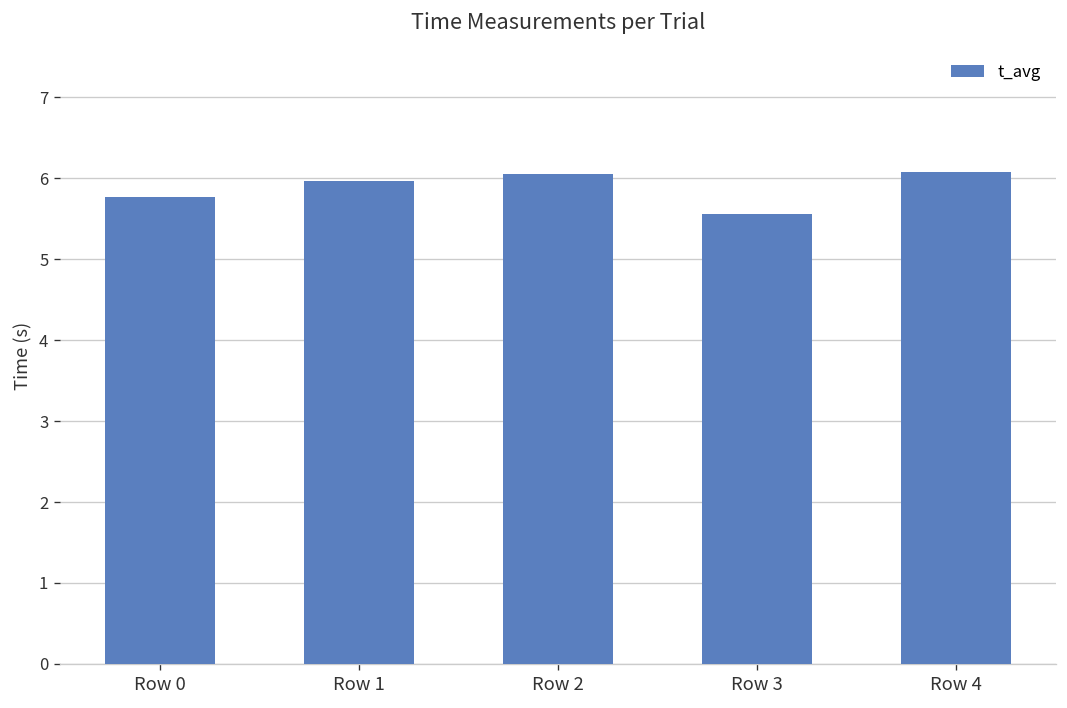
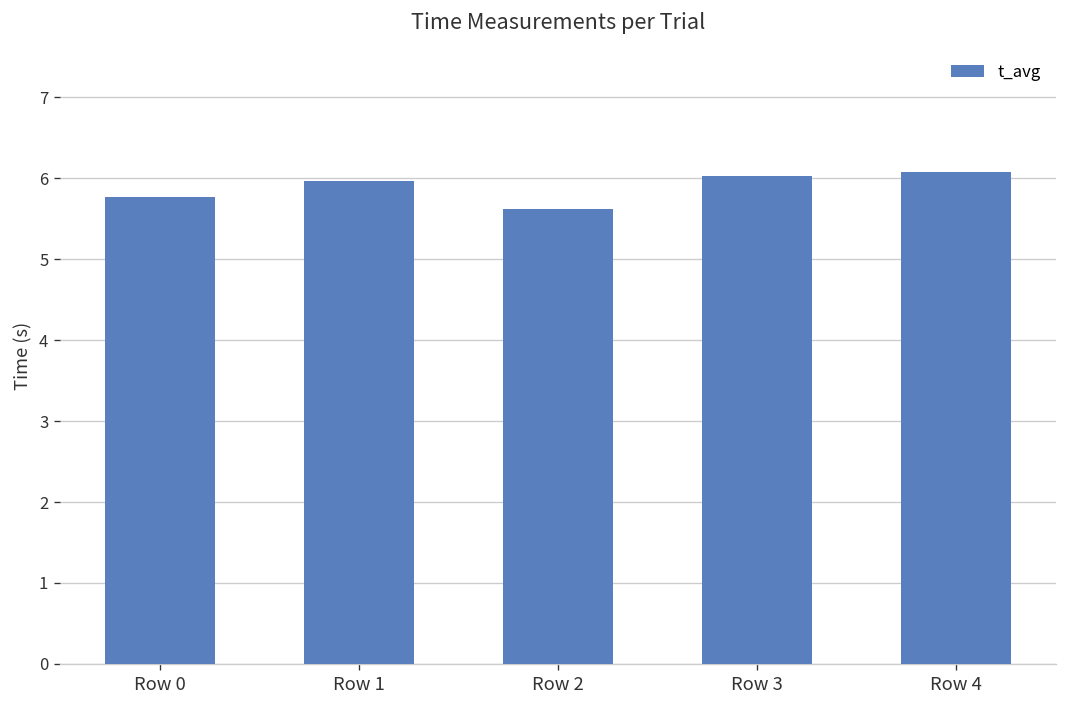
  {
    "Row 0": 5.8,
    "Row 1": 6.0,
-   "Row 2": 6.0,
-   "Row 3": 5.6,
+   "Row 2": 5.6,
+   "Row 3": 6.0,
    "Row 4": 6.1
  }
